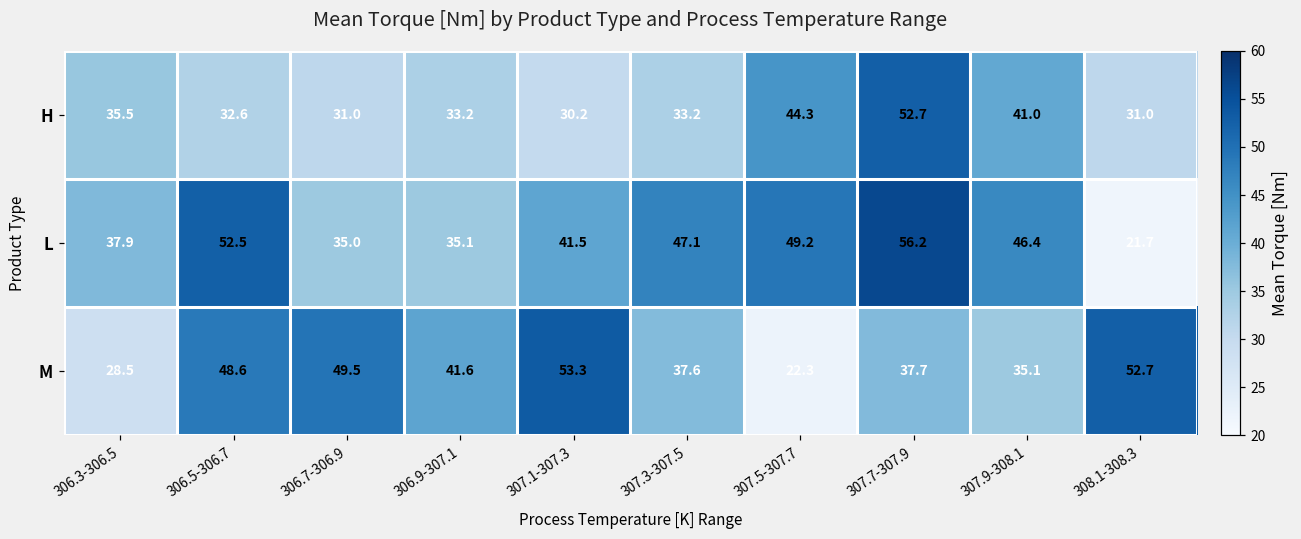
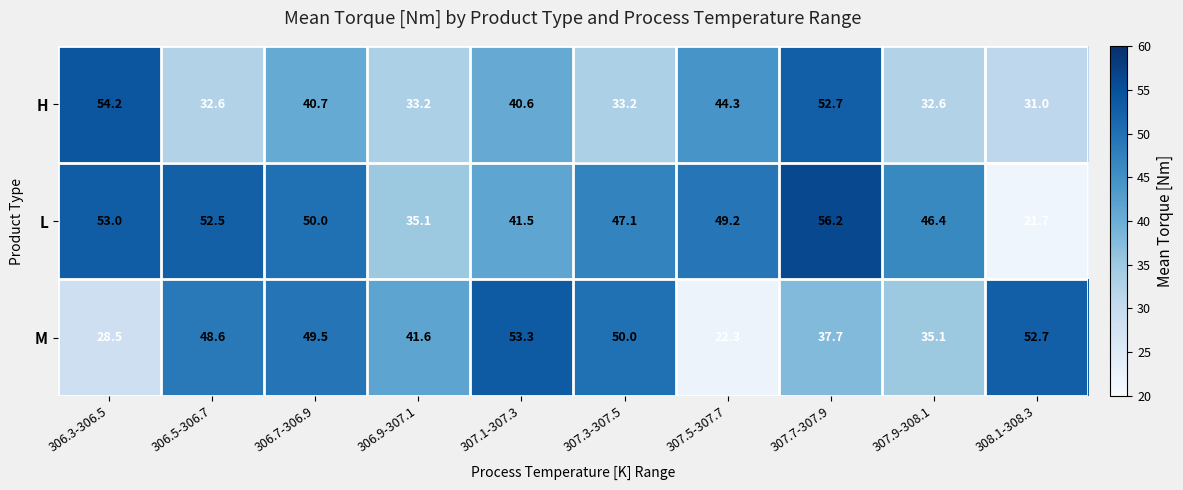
  {
    "H": {
-     "306.3-306.5": 35.5,
+     "306.3-306.5": 54.2,
      "306.5-306.7": 32.6,
-     "306.7-306.9": 31.0,
+     "306.7-306.9": 40.7,
      "306.9-307.1": 33.2,
-     "307.1-307.3": 30.2,
+     "307.1-307.3": 40.6,
      "307.3-307.5": 33.2,
      "307.5-307.7": 44.3,
      "307.7-307.9": 52.7,
-     "307.9-308.1": 41.0,
+     "307.9-308.1": 32.6,
      "308.1-308.3": 31.0
    },
    "L": {
-     "306.3-306.5": 37.9,
+     "306.3-306.5": 53.0,
      "306.5-306.7": 52.5,
-     "306.7-306.9": 35.0,
+     "306.7-306.9": 50.0,
      "306.9-307.1": 35.1,
      "307.1-307.3": 41.5,
      "307.3-307.5": 47.1,
      "307.5-307.7": 49.2,
      "307.7-307.9": 56.2,
      "307.9-308.1": 46.4
    },
    "M": {
      "306.3-306.5": 28.5,
      "306.5-306.7": 48.6,
      "306.7-306.9": 49.5,
      "306.9-307.1": 41.6,
      "307.1-307.3": 53.3,
-     "307.3-307.5": 37.6,
+     "307.3-307.5": 50.0,
      "307.7-307.9": 37.7,
      "307.9-308.1": 35.1,
      "308.1-308.3": 52.7
    }
  }
